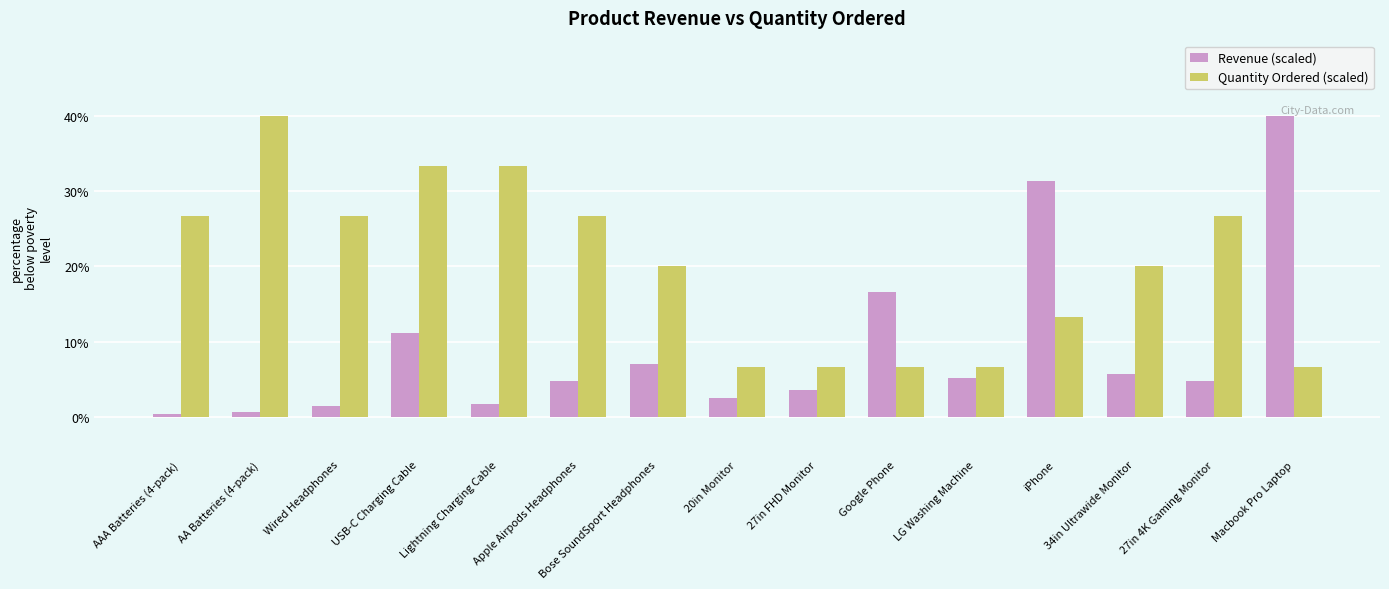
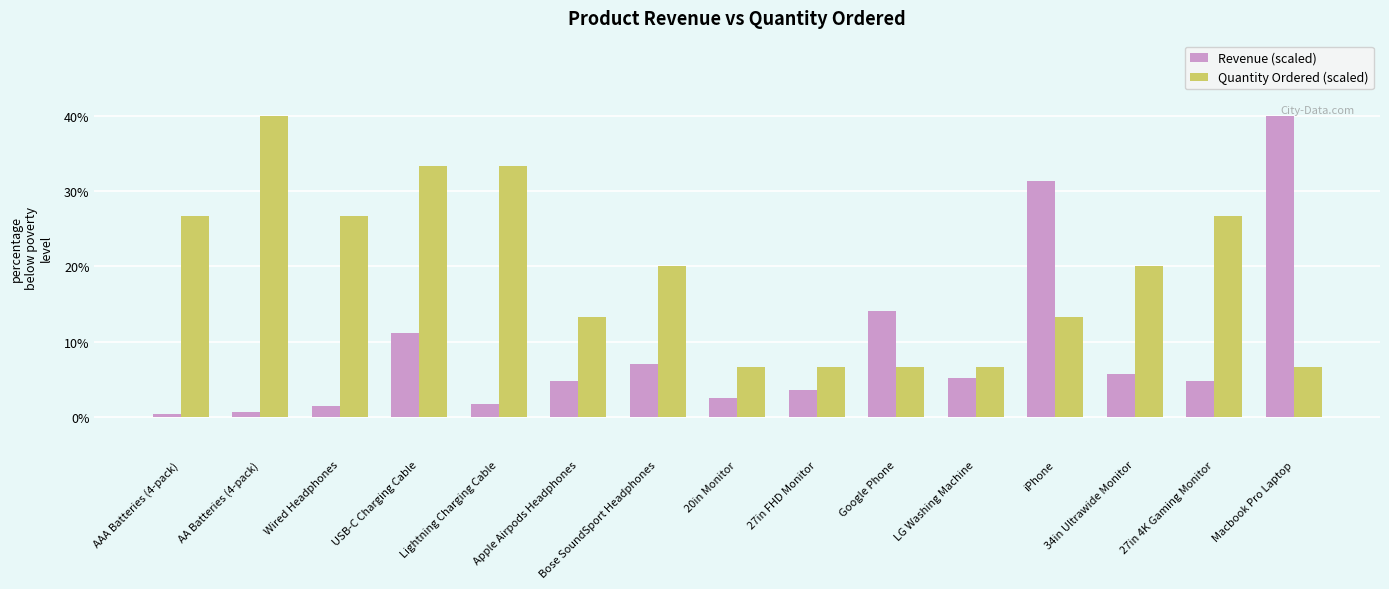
  {
    "Revenue (scaled)": {
      "AAA Batteries (4-pack)": "0%",
      "AA Batteries (4-pack)": "1%",
      "Wired Headphones": "1%",
      "USB-C Charging Cable": "11%",
      "Lightning Charging Cable": "2%",
      "Apple Airpods Headphones": "5%",
      "Bose SoundSport Headphones": "7%",
      "20in Monitor": "3%",
      "27in FHD Monitor": "4%",
-     "Google Phone": "17%",
+     "Google Phone": "14%",
      "LG Washing Machine": "5%",
      "iPhone": "31%",
      "34in Ultrawide Monitor": "6%",
      "27in 4K Gaming Monitor": "5%",
      "Macbook Pro Laptop": "40%"
    },
    "Quantity Ordered (scaled)": {
      "AAA Batteries (4-pack)": "27%",
      "AA Batteries (4-pack)": "40%",
      "Wired Headphones": "27%",
      "USB-C Charging Cable": "33%",
      "Lightning Charging Cable": "33%",
-     "Apple Airpods Headphones": "27%",
+     "Apple Airpods Headphones": "13%",
      "Bose SoundSport Headphones": "20%",
      "20in Monitor": "7%",
      "27in FHD Monitor": "7%",
      "Google Phone": "7%",
      "LG Washing Machine": "7%",
      "iPhone": "13%",
      "34in Ultrawide Monitor": "20%",
      "27in 4K Gaming Monitor": "27%",
      "Macbook Pro Laptop": "7%"
    }
  }
